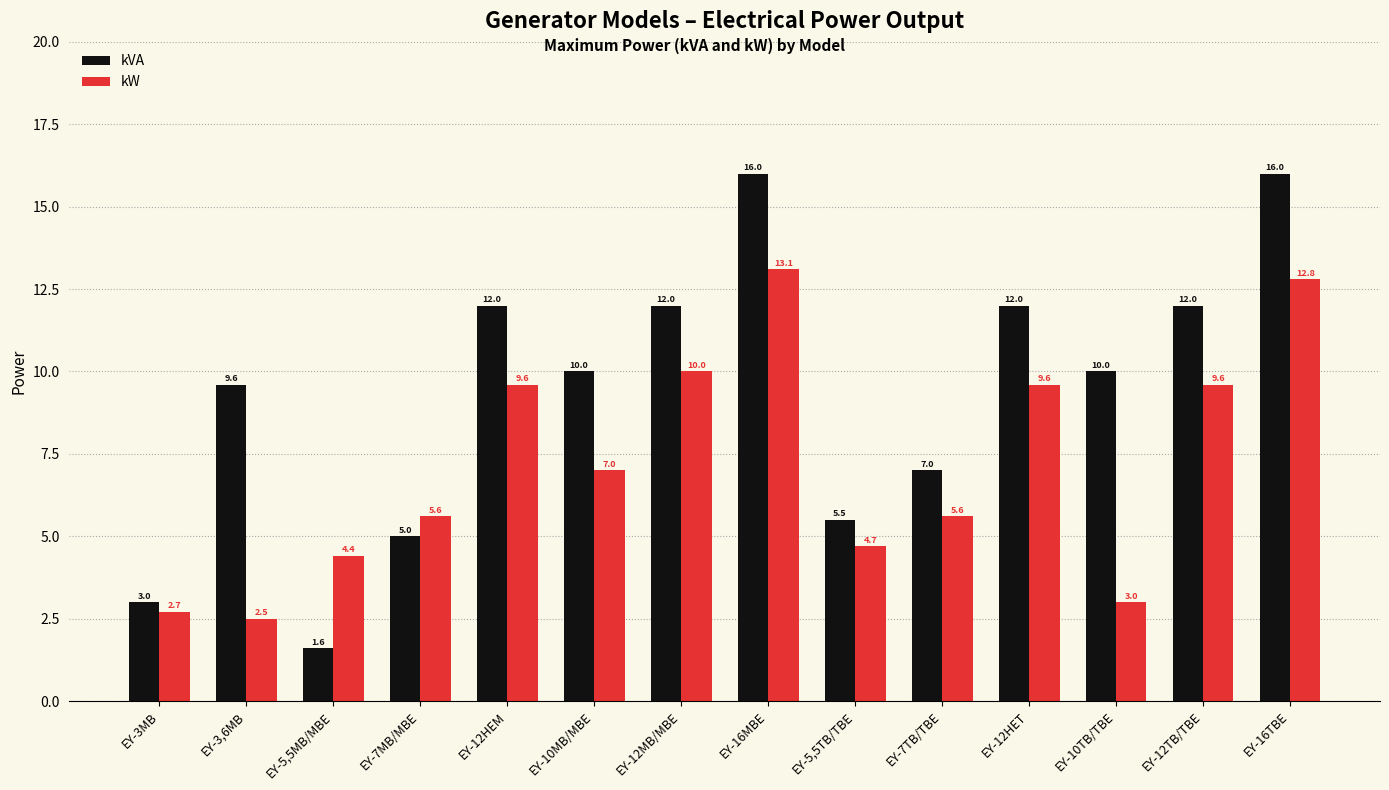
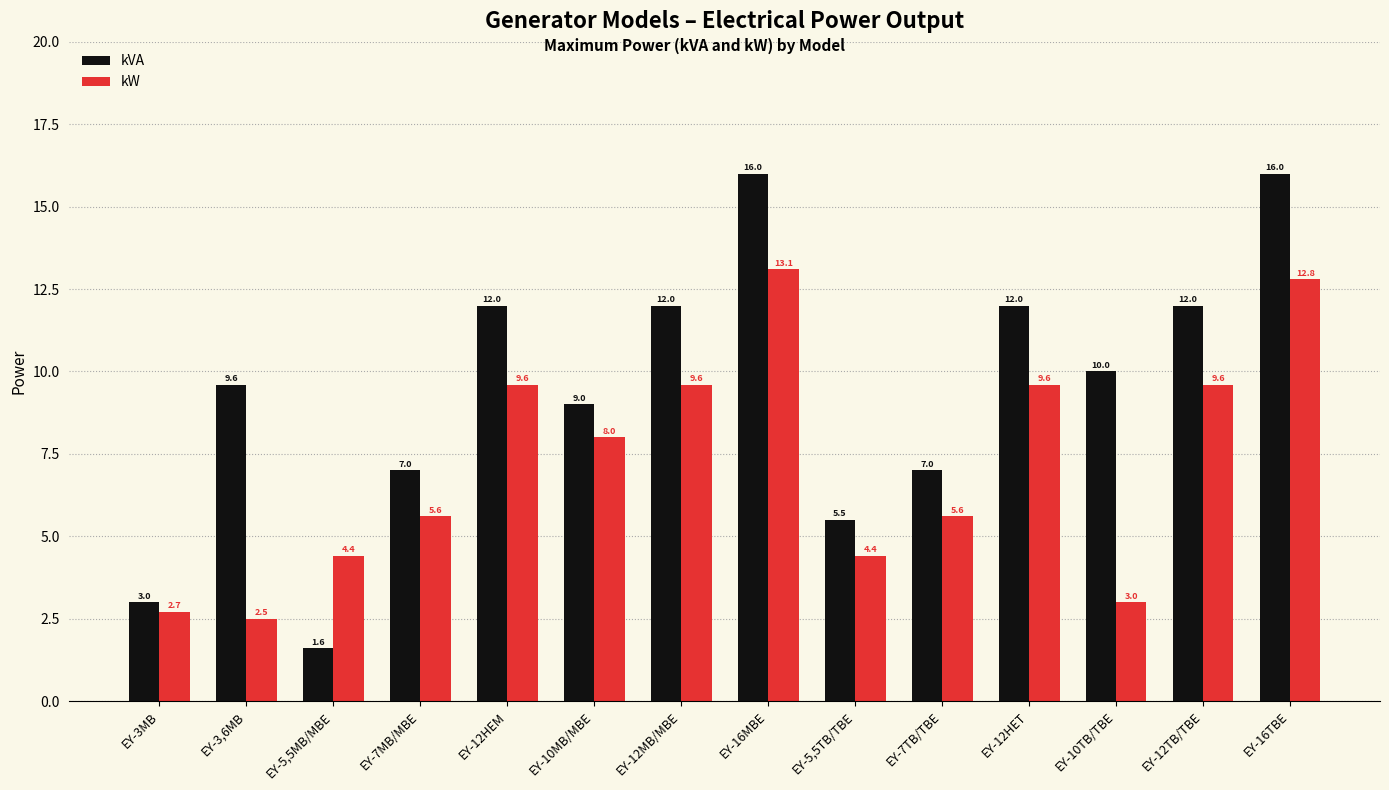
  {
    "kVA": {
      "EY-3MB": 3.0,
      "EY-3,6MB": 9.6,
      "EY-5,5MB/MBE": 1.6,
-     "EY-7MB/MBE": 5.0,
+     "EY-7MB/MBE": 7.0,
      "EY-12HEM": 12.0,
-     "EY-10MB/MBE": 10.0,
+     "EY-10MB/MBE": 9.0,
      "EY-12MB/MBE": 12.0,
      "EY-16MBE": 16.0,
      "EY-5,5TB/TBE": 5.5,
      "EY-7TB/TBE": 7.0,
      "EY-12HET": 12.0,
      "EY-10TB/TBE": 10.0,
      "EY-12TB/TBE": 12.0,
      "EY-16TBE": 16.0
    },
    "kW": {
      "EY-3MB": 2.7,
      "EY-3,6MB": 2.5,
      "EY-5,5MB/MBE": 4.4,
      "EY-7MB/MBE": 5.6,
      "EY-12HEM": 9.6,
-     "EY-10MB/MBE": 7.0,
-     "EY-12MB/MBE": 10.0,
+     "EY-10MB/MBE": 8.0,
+     "EY-12MB/MBE": 9.6,
      "EY-16MBE": 13.1,
-     "EY-5,5TB/TBE": 4.7,
+     "EY-5,5TB/TBE": 4.4,
      "EY-7TB/TBE": 5.6,
      "EY-12HET": 9.6,
      "EY-10TB/TBE": 3.0,
      "EY-12TB/TBE": 9.6,
      "EY-16TBE": 12.8
    }
  }
